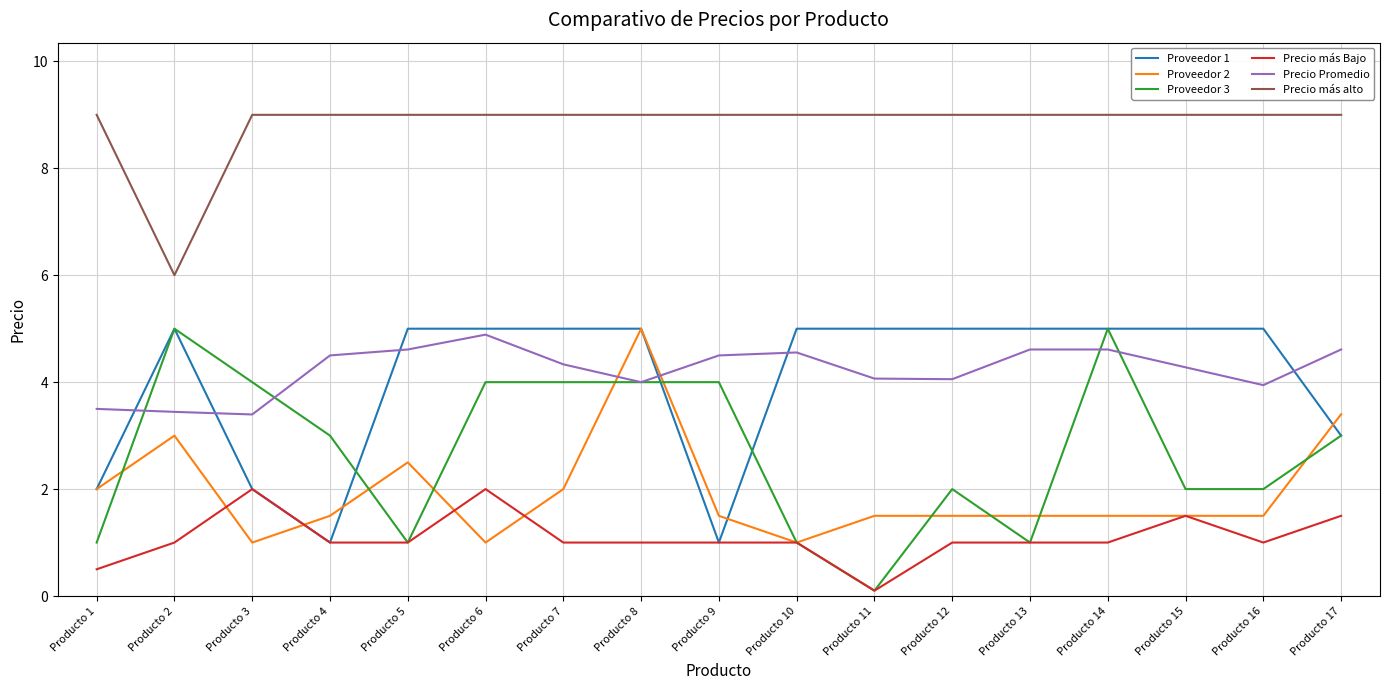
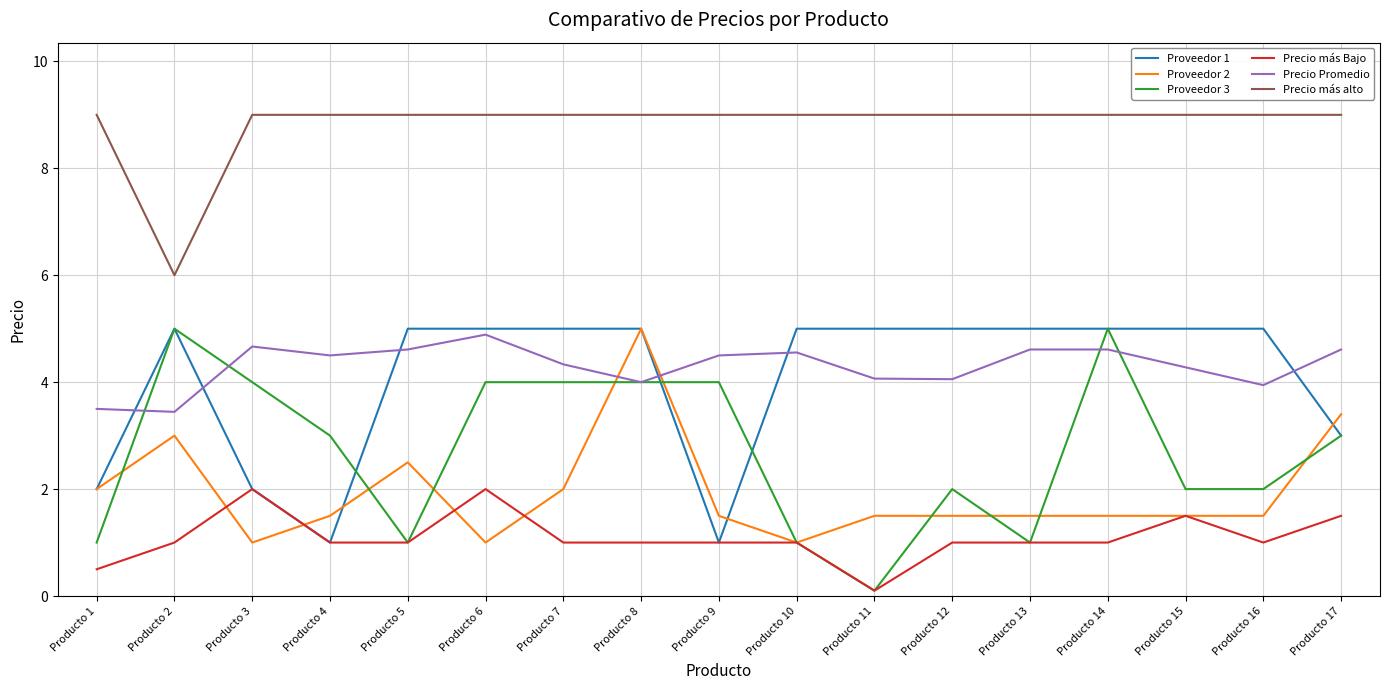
  {
    "Proveedor 1": {
      "Producto 5": 5.0,
      "Producto 6": 5.0,
      "Producto 7": 5.0,
      "Producto 10": 5.0,
      "Producto 11": 5.0,
      "Producto 12": 5.0,
      "Producto 13": 5.0,
      "Producto 15": 5.0,
      "Producto 16": 5.0
    },
    "Proveedor 2": {
      "Producto 2": 3.0,
      "Producto 3": 1.0,
      "Producto 4": 1.5,
      "Producto 5": 2.5,
      "Producto 6": 1.0,
      "Producto 7": 2.0,
      "Producto 9": 1.5,
      "Producto 11": 1.5,
      "Producto 12": 1.5,
      "Producto 13": 1.5,
      "Producto 14": 1.5,
      "Producto 16": 1.5,
      "Producto 17": 3.4
    },
    "Proveedor 3": {
      "Producto 1": 1.0,
      "Producto 3": 4.0,
      "Producto 4": 3.0,
      "Producto 6": 4.0,
      "Producto 7": 4.0,
      "Producto 9": 4.0,
      "Producto 12": 2.0,
      "Producto 15": 2.0,
      "Producto 16": 2.0
    },
    "Precio más Bajo": {
      "Producto 1": 0.5,
      "Producto 2": 1.0,
      "Producto 6": 2.0,
      "Producto 7": 1.0,
      "Producto 8": 1.0,
      "Producto 12": 1.0,
      "Producto 14": 1.0,
      "Producto 16": 1.0,
      "Producto 17": 1.5
    },
    "Precio Promedio": {
      "Producto 1": 3.5,
      "Producto 2": 3.4,
-     "Producto 3": 3.4,
+     "Producto 3": 4.7,
      "Producto 4": 4.5,
      "Producto 5": 4.6,
      "Producto 6": 4.9,
      "Producto 7": 4.3,
      "Producto 9": 4.5,
      "Producto 10": 4.6,
      "Producto 11": 4.1,
      "Producto 12": 4.1,
      "Producto 13": 4.6,
      "Producto 14": 4.6,
      "Producto 15": 4.3,
      "Producto 16": 3.9,
      "Producto 17": 4.6
    },
    "Precio más alto": {
      "Producto 1": 9.0,
      "Producto 2": 6.0,
      "Producto 3": 9.0,
      "Producto 4": 9.0,
      "Producto 5": 9.0,
      "Producto 6": 9.0,
      "Producto 7": 9.0,
      "Producto 8": 9.0,
      "Producto 9": 9.0,
      "Producto 10": 9.0,
      "Producto 11": 9.0,
      "Producto 12": 9.0,
      "Producto 13": 9.0,
      "Producto 14": 9.0,
      "Producto 15": 9.0,
      "Producto 16": 9.0,
      "Producto 17": 9.0
    }
  }
